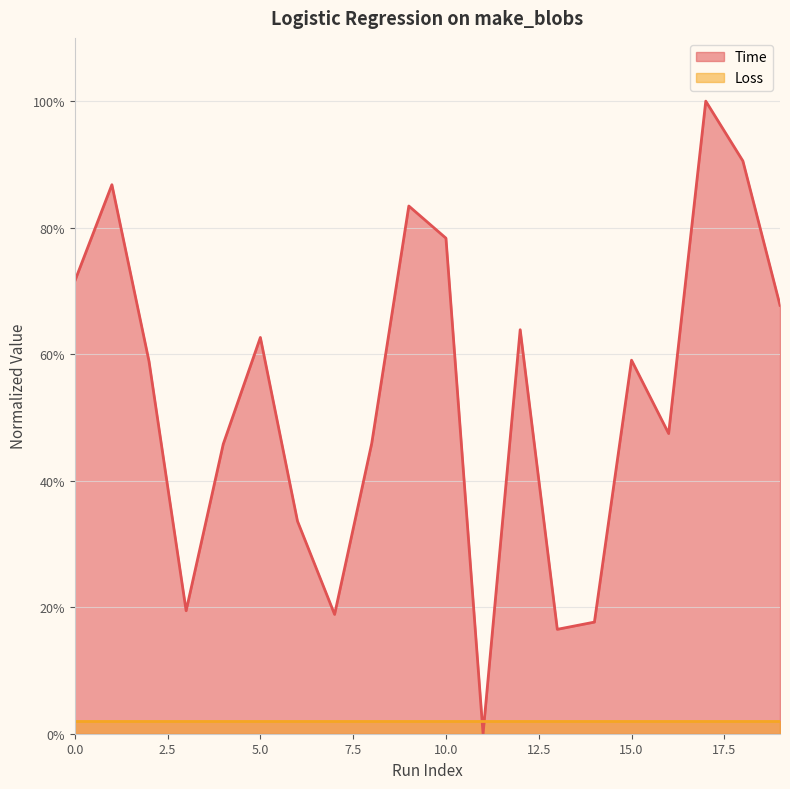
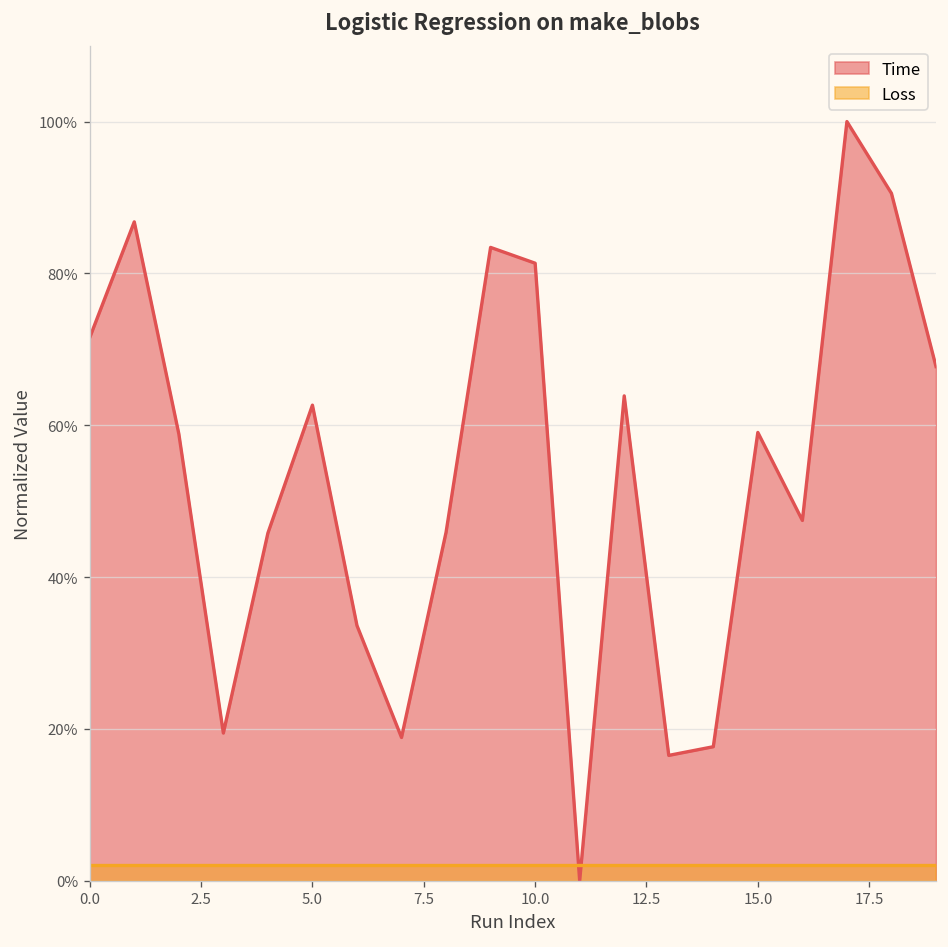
  {
    "Time": {
      "0.0": "72%",
      "5.0": "63%",
-     "10.0": "78%",
+     "10.0": "81%",
      "15.0": "59%"
    },
    "Loss": {
      "0.0": "2%",
      "5.0": "2%",
      "10.0": "2%",
      "15.0": "2%"
    }
  }
